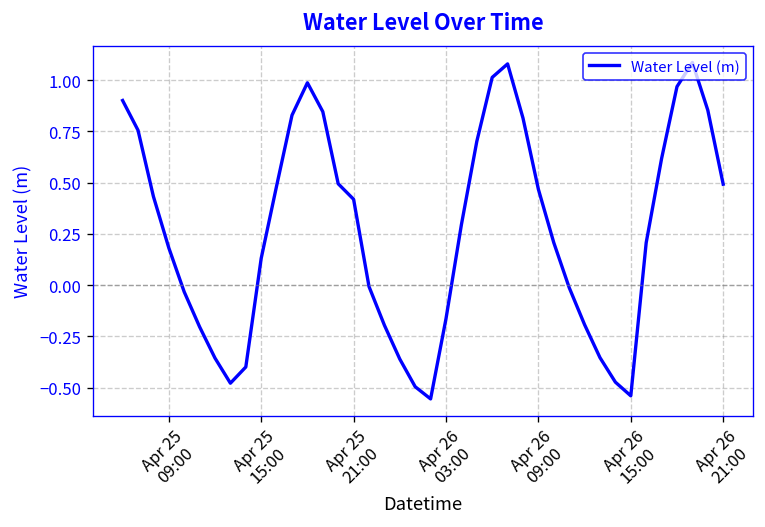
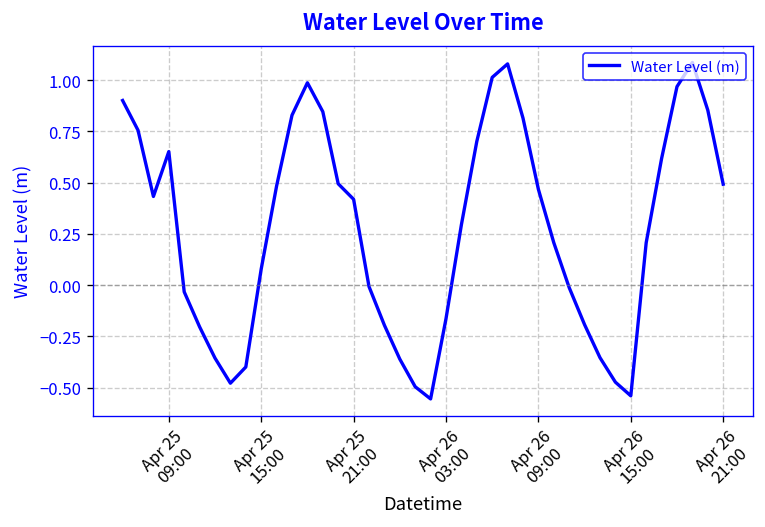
  {
-   "Apr 25 09:00": 0.18,
-   "Apr 25 15:00": 0.13,
+   "Apr 25 09:00": 0.65,
+   "Apr 25 15:00": 0.08,
    "Apr 25 21:00": 0.42,
    "Apr 26 03:00": -0.16,
    "Apr 26 09:00": 0.47,
    "Apr 26 15:00": -0.54,
    "Apr 26 21:00": 0.49
  }
